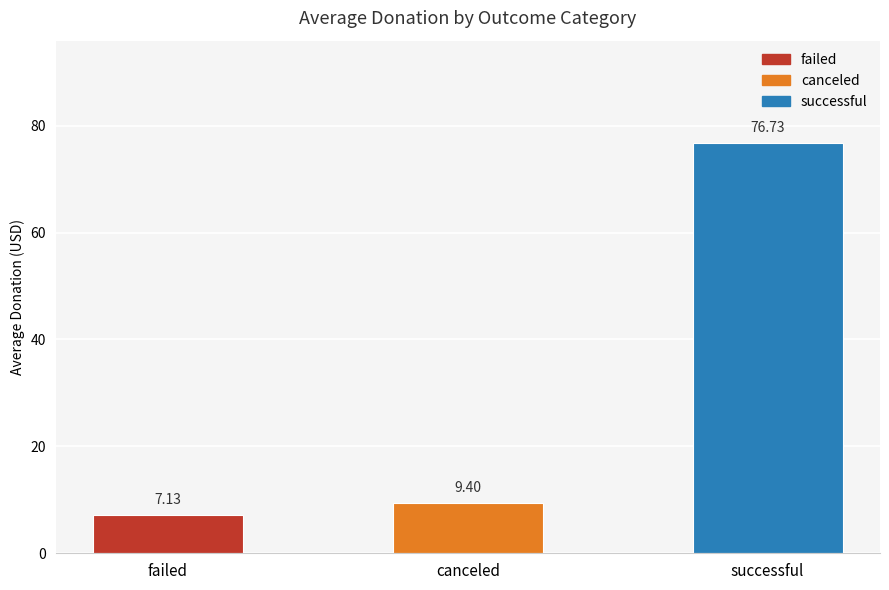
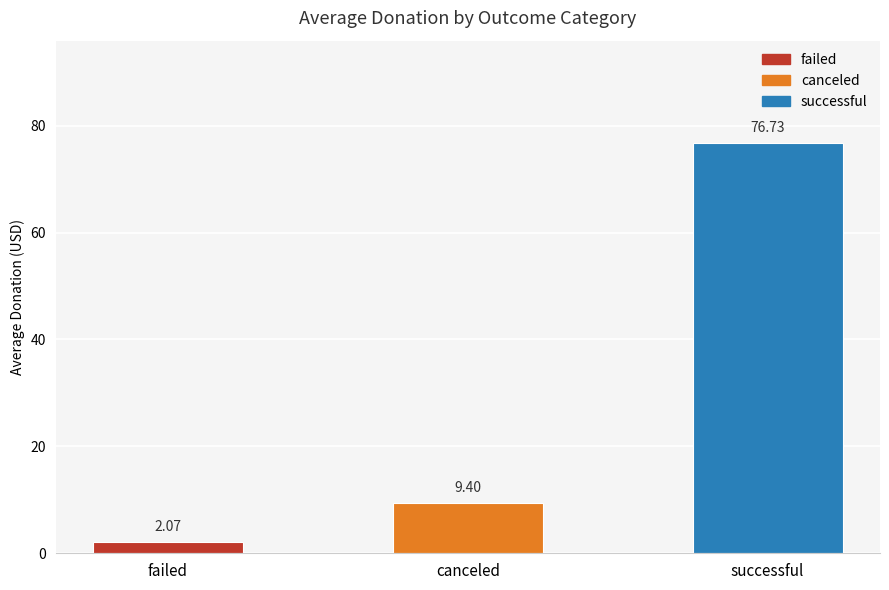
  {
-   "failed": 7.13,
+   "failed": 2.07,
    "canceled": 9.40,
    "successful": 76.73
  }
